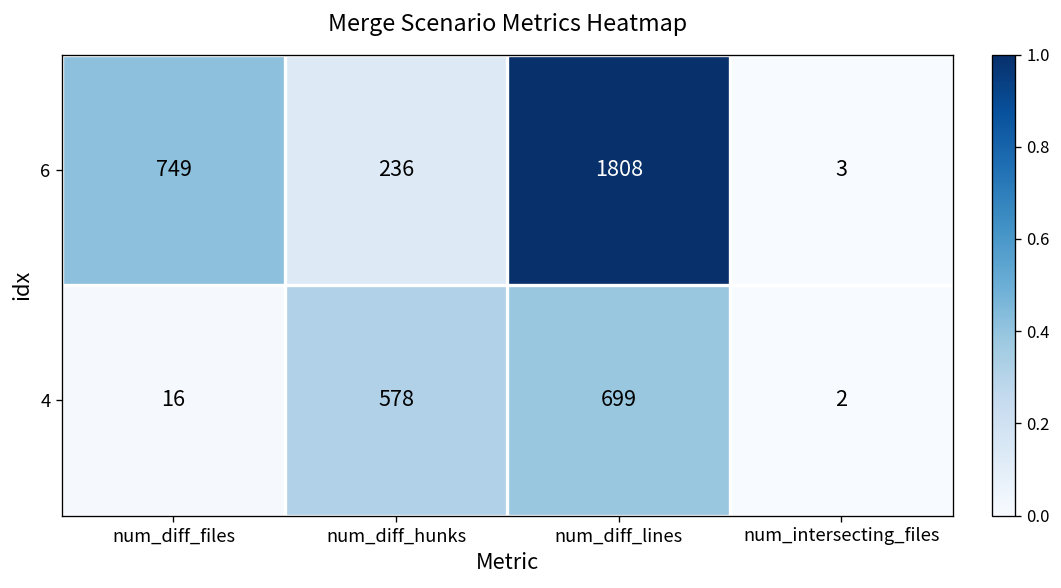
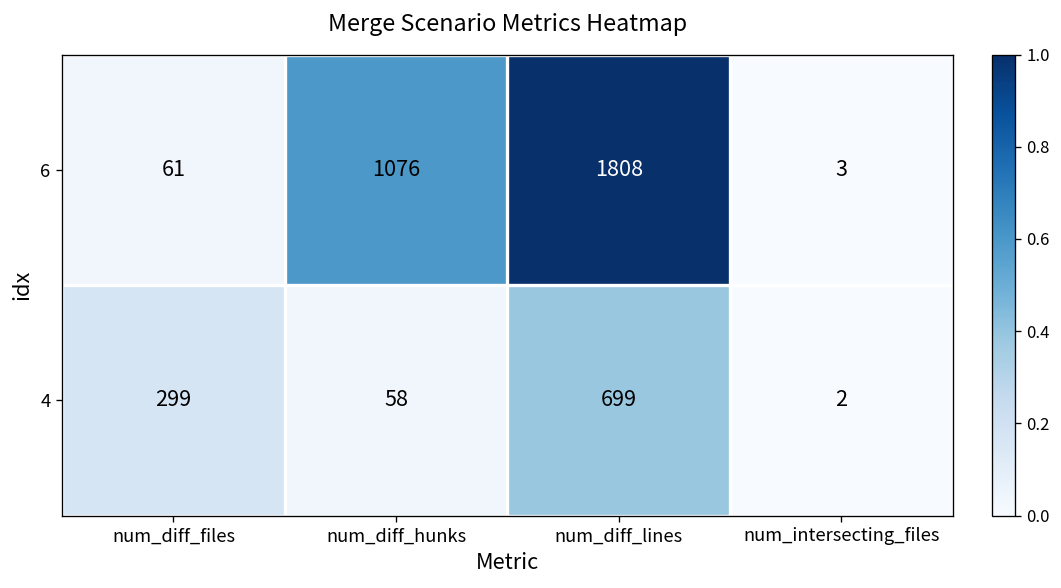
  {
    "6": {
-     "num_diff_files": 749,
-     "num_diff_hunks": 236,
+     "num_diff_files": 61,
+     "num_diff_hunks": 1076,
      "num_diff_lines": 1808,
      "num_intersecting_files": 3
    },
    "4": {
-     "num_diff_files": 16,
-     "num_diff_hunks": 578,
+     "num_diff_files": 299,
+     "num_diff_hunks": 58,
      "num_diff_lines": 699,
      "num_intersecting_files": 2
    }
  }
